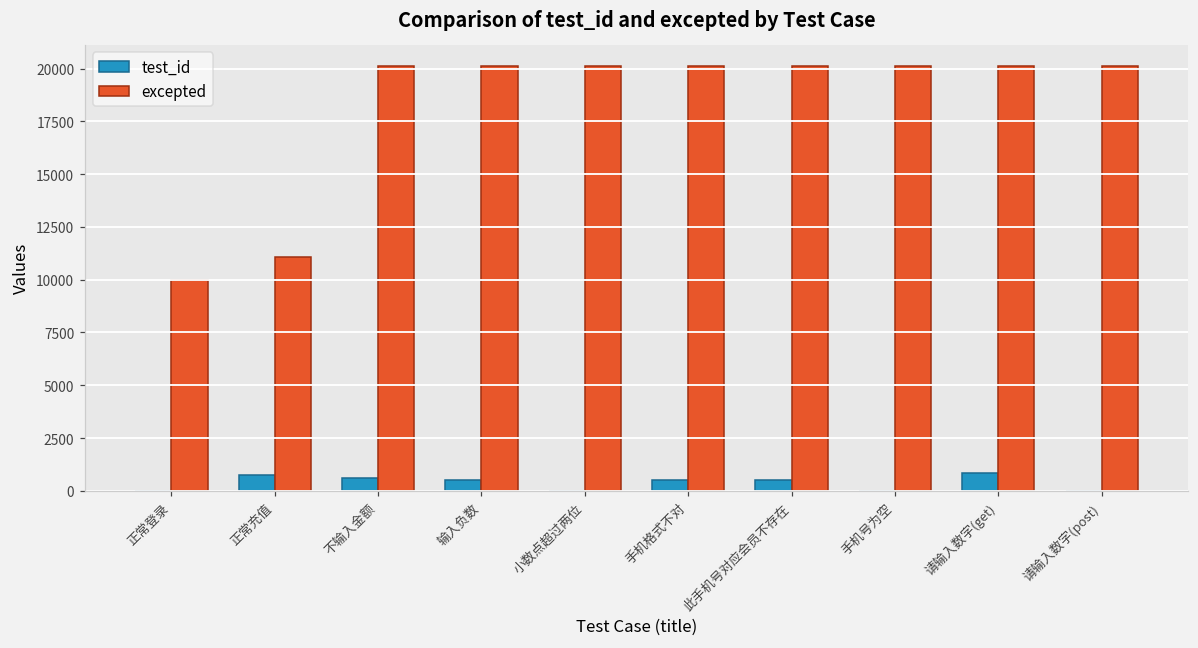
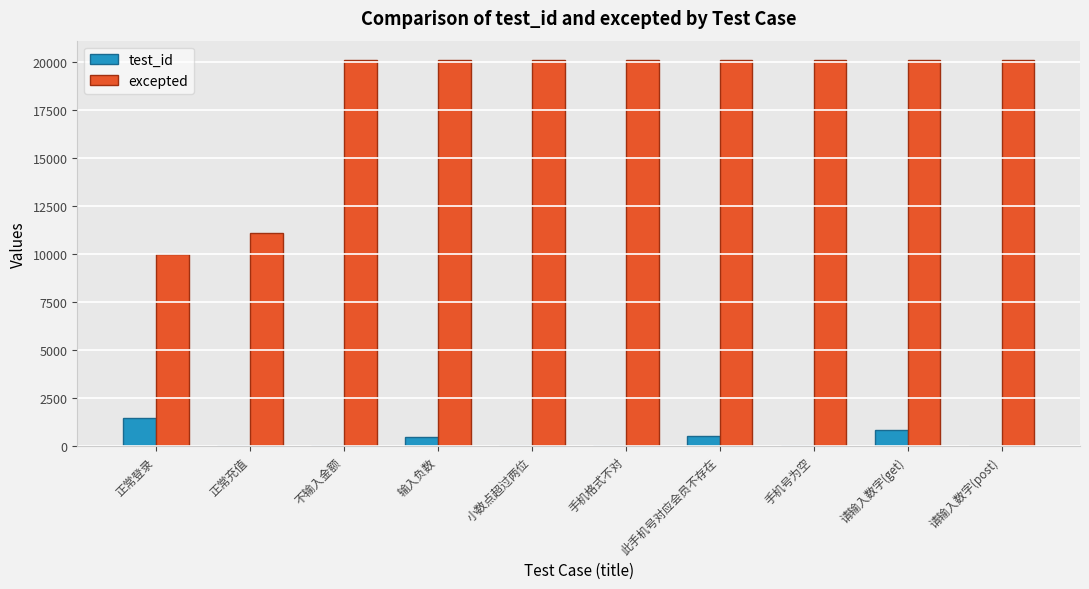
  {
    "test_id": {
-     "正常登录": 0,
-     "正常充值": 800,
-     "不输入金额": 600,
+     "正常登录": 1500,
+     "正常充值": 0,
+     "不输入金额": 0,
      "输入负数": 500,
-     "手机格式不对": 500,
+     "手机格式不对": 0,
      "此手机号对应会员不存在": 500,
      "请输入数字(get)": 800
    },
    "excepted": {
      "正常登录": 10000,
      "正常充值": 11100,
      "不输入金额": 20100,
      "输入负数": 20100,
      "小数点超过两位": 20100,
      "手机格式不对": 20100,
      "此手机号对应会员不存在": 20100,
      "手机号为空": 20100,
      "请输入数字(get)": 20100,
      "请输入数字(post)": 20100
    }
  }
